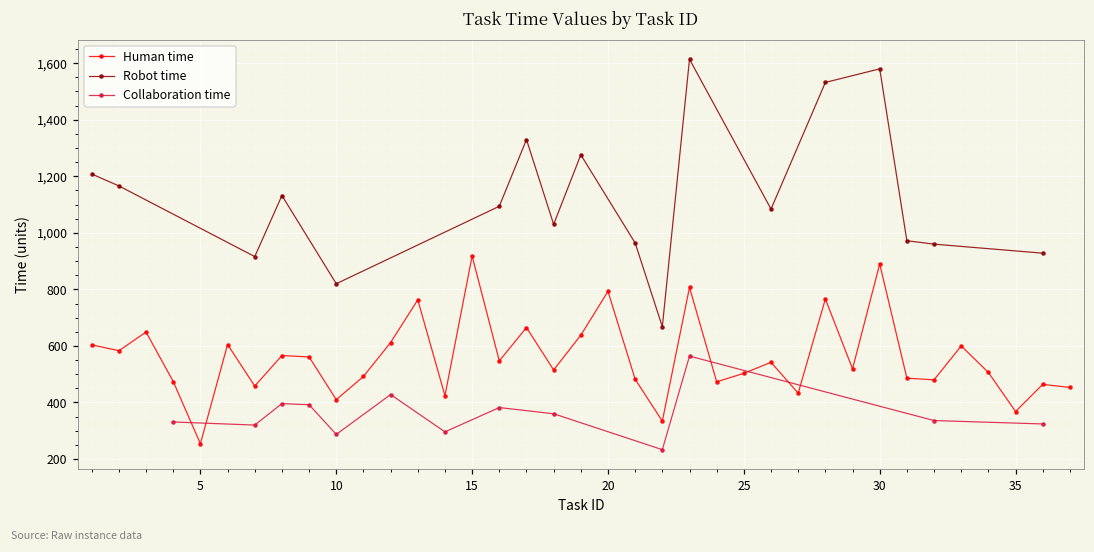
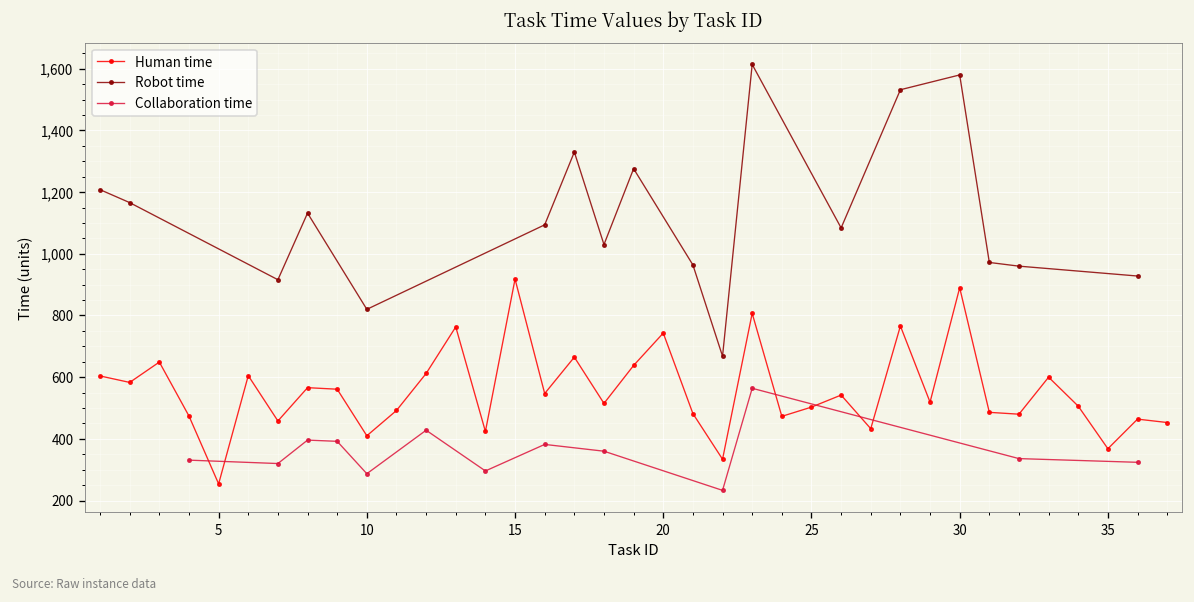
  {
    "Human time": {
      "5": "250",
      "10": "410",
      "15": "920",
-     "20": "790",
+     "20": "740",
      "25": "500",
      "30": "890",
      "35": "370"
    },
    "Robot time": {
      "10": "820",
      "30": "1,580"
    },
    "Collaboration time": {
      "10": "290"
    }
  }
